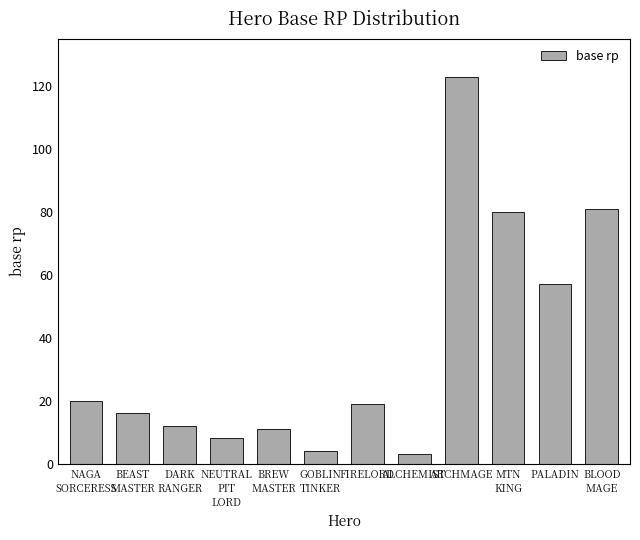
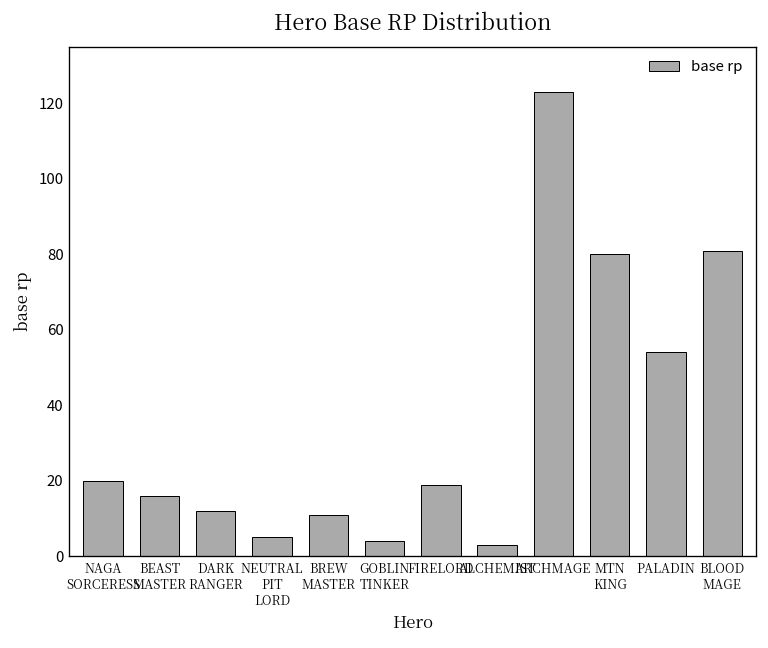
  {
    "NAGA SORCERESS": 20,
    "BEAST MASTER": 16,
    "DARK RANGER": 12,
-   "NEUTRAL PIT LORD": 8,
+   "NEUTRAL PIT LORD": 5,
    "BREW MASTER": 11,
    "GOBLIN TINKER": 4,
    "MTN KING": 80,
-   "PALADIN": 57,
+   "PALADIN": 54,
    "BLOOD MAGE": 81
  }
